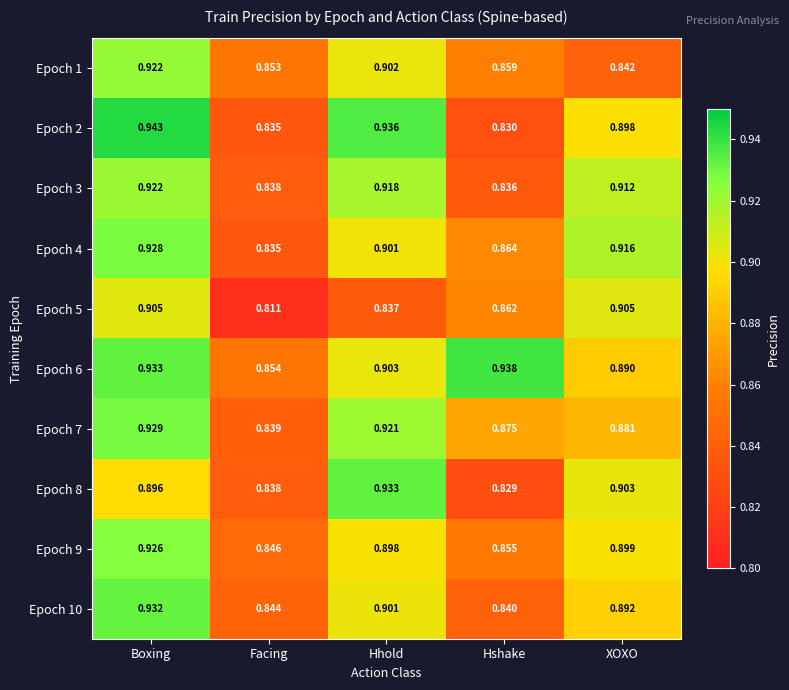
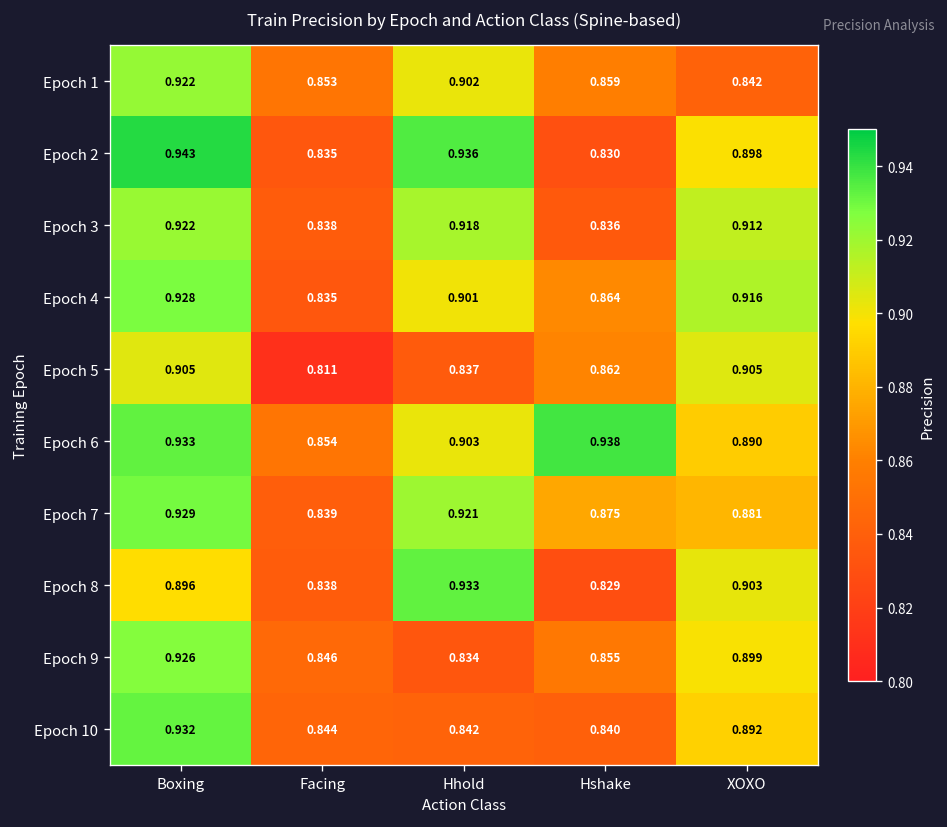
  {
    "Epoch 1": {
      "Boxing": 0.922,
      "Facing": 0.853,
      "Hhold": 0.902,
      "Hshake": 0.859,
      "XOXO": 0.842
    },
    "Epoch 2": {
      "Boxing": 0.943,
      "Facing": 0.835,
      "Hhold": 0.936,
      "Hshake": 0.830,
      "XOXO": 0.898
    },
    "Epoch 3": {
      "Boxing": 0.922,
      "Facing": 0.838,
      "Hhold": 0.918,
      "Hshake": 0.836,
      "XOXO": 0.912
    },
    "Epoch 4": {
      "Boxing": 0.928,
      "Facing": 0.835,
      "Hhold": 0.901,
      "Hshake": 0.864,
      "XOXO": 0.916
    },
    "Epoch 5": {
      "Boxing": 0.905,
      "Facing": 0.811,
      "Hhold": 0.837,
      "Hshake": 0.862,
      "XOXO": 0.905
    },
    "Epoch 6": {
      "Boxing": 0.933,
      "Facing": 0.854,
      "Hhold": 0.903,
      "Hshake": 0.938,
      "XOXO": 0.890
    },
    "Epoch 7": {
      "Boxing": 0.929,
      "Facing": 0.839,
      "Hhold": 0.921,
      "Hshake": 0.875,
      "XOXO": 0.881
    },
    "Epoch 8": {
      "Boxing": 0.896,
      "Facing": 0.838,
      "Hhold": 0.933,
      "Hshake": 0.829,
      "XOXO": 0.903
    },
    "Epoch 9": {
      "Boxing": 0.926,
      "Facing": 0.846,
-     "Hhold": 0.898,
+     "Hhold": 0.834,
      "Hshake": 0.855,
      "XOXO": 0.899
    },
    "Epoch 10": {
      "Boxing": 0.932,
      "Facing": 0.844,
-     "Hhold": 0.901,
+     "Hhold": 0.842,
      "Hshake": 0.840,
      "XOXO": 0.892
    }
  }
